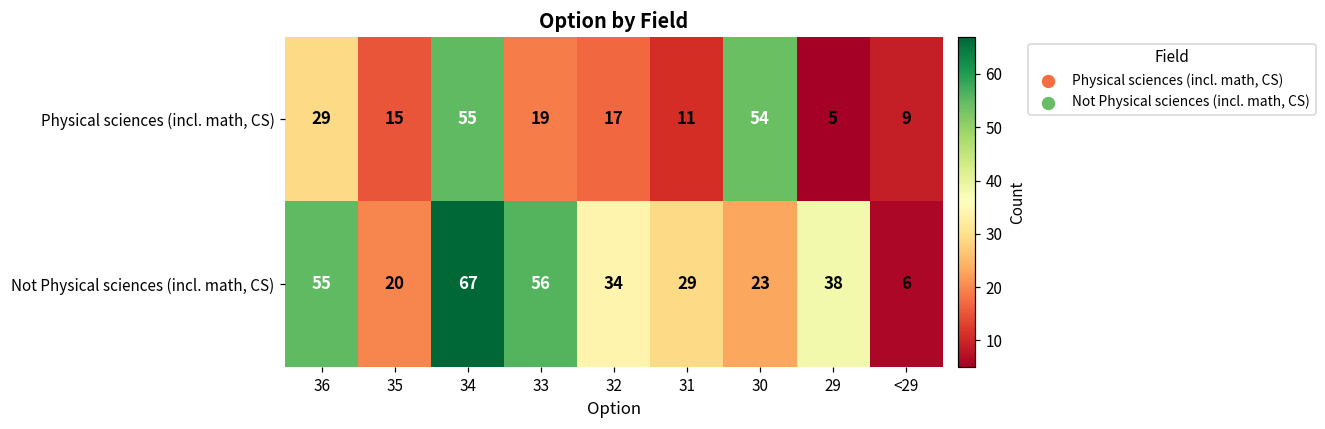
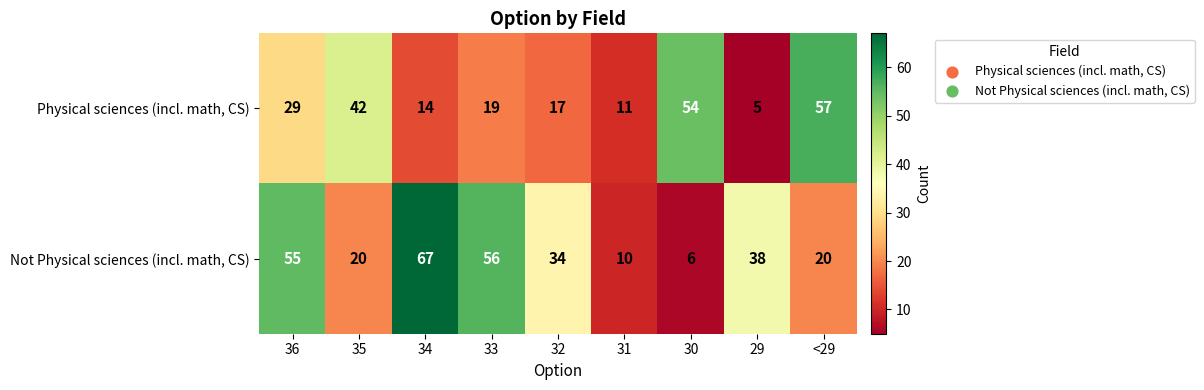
  {
    "Physical sciences (incl. math, CS)": {
      "36": 29,
-     "35": 15,
-     "34": 55,
+     "35": 42,
+     "34": 14,
      "33": 19,
      "32": 17,
      "31": 11,
      "30": 54,
      "29": 5,
-     "<29": 9
+     "<29": 57
    },
    "Not Physical sciences (incl. math, CS)": {
      "36": 55,
      "35": 20,
      "34": 67,
      "33": 56,
      "32": 34,
-     "31": 29,
-     "30": 23,
+     "31": 10,
+     "30": 6,
      "29": 38,
-     "<29": 6
+     "<29": 20
    }
  }
